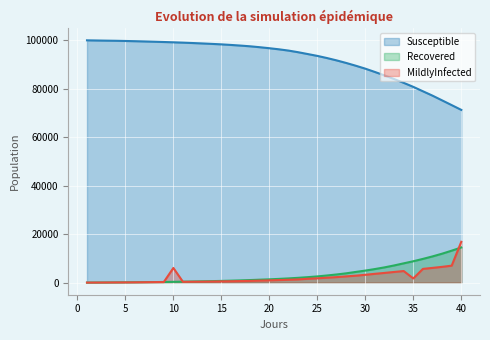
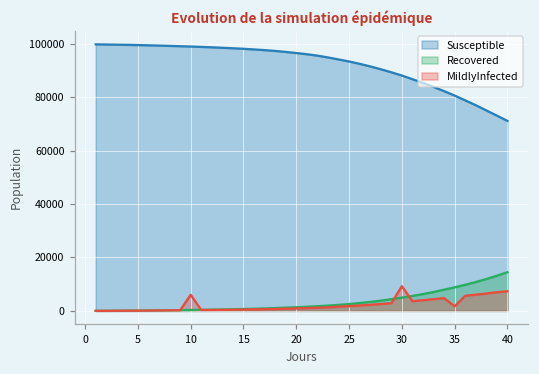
  {
    "MildlyInfected": {
      "10": 6000,
-     "30": 3000,
+     "30": 9000,
      "35": 2000,
-     "40": 17000
+     "40": 7000
    }
  }
